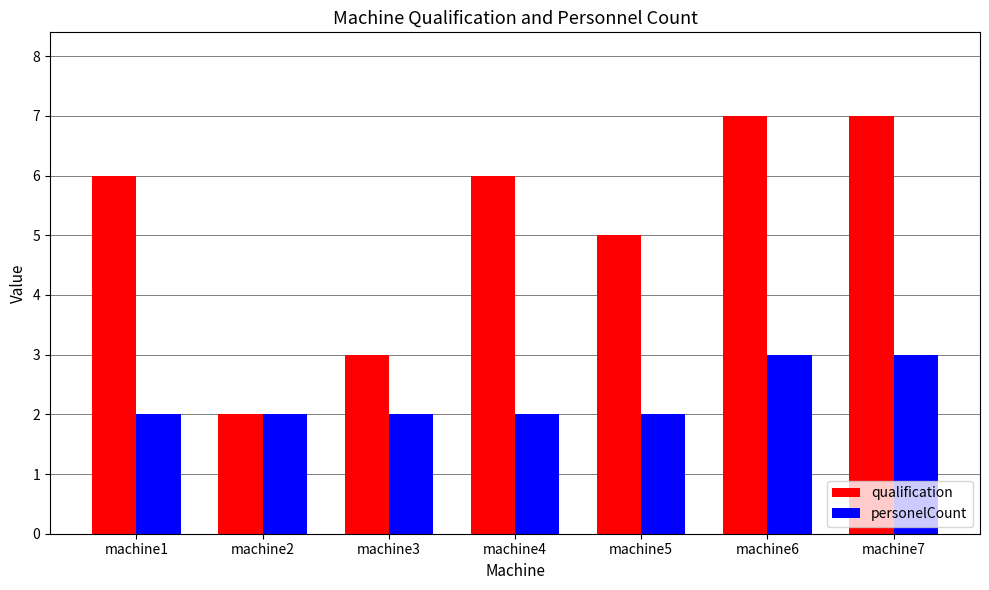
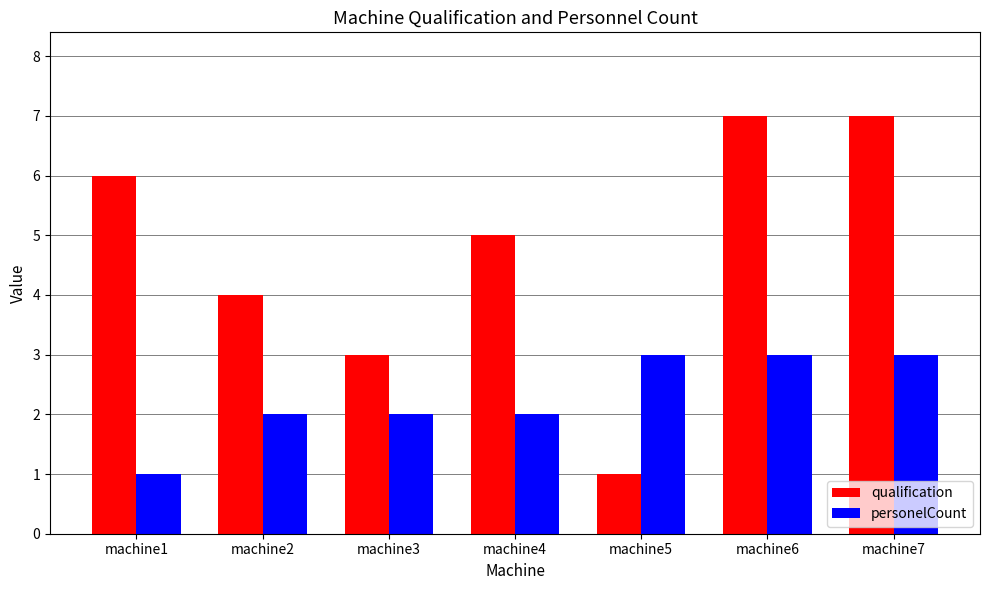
  {
    "qualification": {
      "machine1": 6,
-     "machine2": 2,
+     "machine2": 4,
      "machine3": 3,
-     "machine4": 6,
-     "machine5": 5,
+     "machine4": 5,
+     "machine5": 1,
      "machine6": 7,
      "machine7": 7
    },
    "personelCount": {
-     "machine1": 2,
+     "machine1": 1,
      "machine2": 2,
      "machine3": 2,
      "machine4": 2,
-     "machine5": 2,
+     "machine5": 3,
      "machine6": 3,
      "machine7": 3
    }
  }
